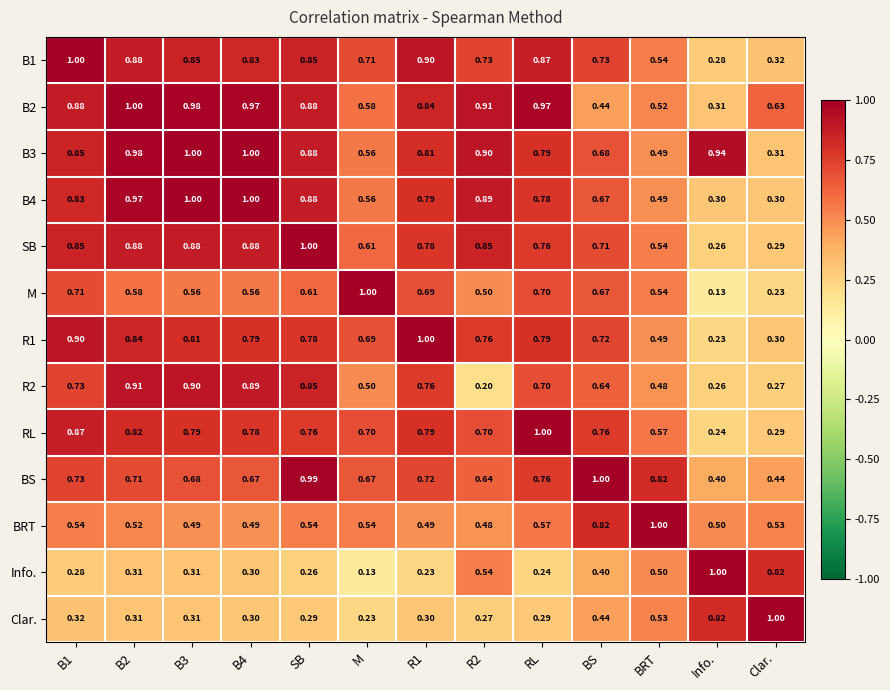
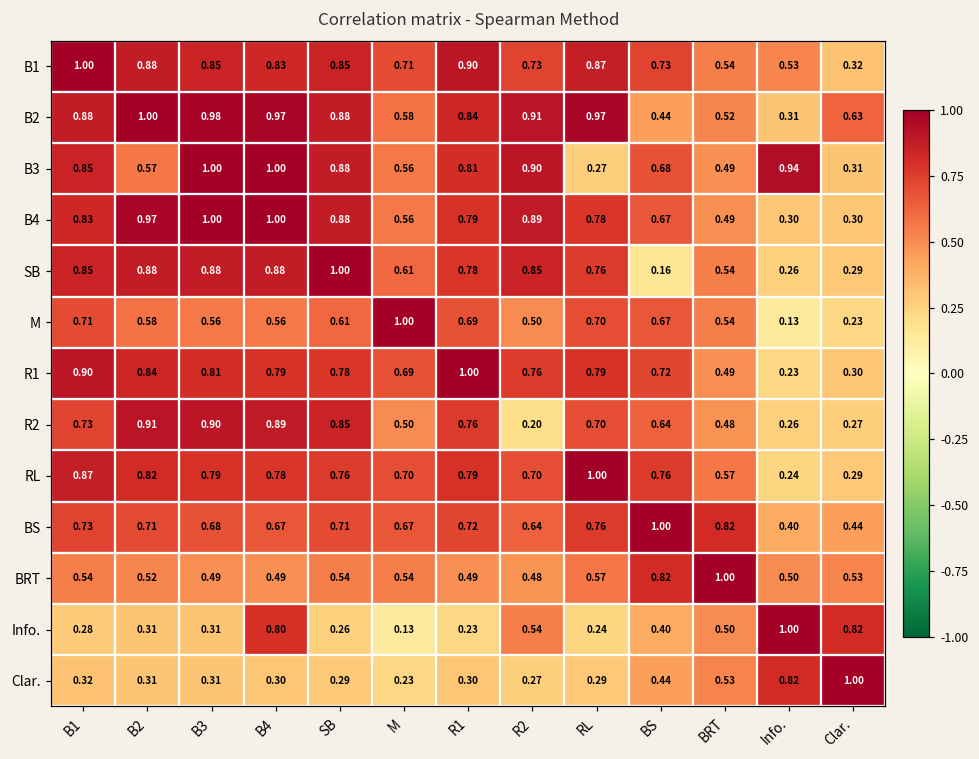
  {
    "B1": {
      "B1": 1.00,
      "B2": 0.88,
      "B3": 0.85,
      "B4": 0.83,
      "SB": 0.85,
      "M": 0.71,
      "R1": 0.90,
      "R2": 0.73,
      "RL": 0.87,
      "BS": 0.73,
      "BRT": 0.54,
-     "Info.": 0.28,
+     "Info.": 0.53,
      "Clar.": 0.32
    },
    "B2": {
      "B1": 0.88,
      "B2": 1.00,
      "B3": 0.98,
      "B4": 0.97,
      "SB": 0.88,
      "M": 0.58,
      "R1": 0.84,
      "R2": 0.91,
      "RL": 0.97,
      "BS": 0.44,
      "BRT": 0.52,
      "Info.": 0.31,
      "Clar.": 0.63
    },
    "B3": {
      "B1": 0.85,
-     "B2": 0.98,
+     "B2": 0.57,
      "B3": 1.00,
      "B4": 1.00,
      "SB": 0.88,
      "M": 0.56,
      "R1": 0.81,
      "R2": 0.90,
-     "RL": 0.79,
+     "RL": 0.27,
      "BS": 0.68,
      "BRT": 0.49,
      "Info.": 0.94,
      "Clar.": 0.31
    },
    "B4": {
      "B1": 0.83,
      "B2": 0.97,
      "B3": 1.00,
      "B4": 1.00,
      "SB": 0.88,
      "M": 0.56,
      "R1": 0.79,
      "R2": 0.89,
      "RL": 0.78,
      "BS": 0.67,
      "BRT": 0.49,
      "Info.": 0.30,
      "Clar.": 0.30
    },
    "SB": {
      "B1": 0.85,
      "B2": 0.88,
      "B3": 0.88,
      "B4": 0.88,
      "SB": 1.00,
      "M": 0.61,
      "R1": 0.78,
      "R2": 0.85,
      "RL": 0.76,
-     "BS": 0.71,
+     "BS": 0.16,
      "BRT": 0.54,
      "Info.": 0.26,
      "Clar.": 0.29
    },
    "M": {
      "B1": 0.71,
      "B2": 0.58,
      "B3": 0.56,
      "B4": 0.56,
      "SB": 0.61,
      "M": 1.00,
      "R1": 0.69,
      "R2": 0.50,
      "RL": 0.70,
      "BS": 0.67,
      "BRT": 0.54,
      "Info.": 0.13,
      "Clar.": 0.23
    },
    "R1": {
      "B1": 0.90,
      "B2": 0.84,
      "B3": 0.81,
      "B4": 0.79,
      "SB": 0.78,
      "M": 0.69,
      "R1": 1.00,
      "R2": 0.76,
      "RL": 0.79,
      "BS": 0.72,
      "BRT": 0.49,
      "Info.": 0.23,
      "Clar.": 0.30
    },
    "R2": {
      "B1": 0.73,
      "B2": 0.91,
      "B3": 0.90,
      "B4": 0.89,
      "SB": 0.85,
      "M": 0.50,
      "R1": 0.76,
      "R2": 0.20,
      "RL": 0.70,
      "BS": 0.64,
      "BRT": 0.48,
      "Info.": 0.26,
      "Clar.": 0.27
    },
    "RL": {
      "B1": 0.87,
      "B2": 0.82,
      "B3": 0.79,
      "B4": 0.78,
      "SB": 0.76,
      "M": 0.70,
      "R1": 0.79,
      "R2": 0.70,
      "RL": 1.00,
      "BS": 0.76,
      "BRT": 0.57,
      "Info.": 0.24,
      "Clar.": 0.29
    },
    "BS": {
      "B1": 0.73,
      "B2": 0.71,
      "B3": 0.68,
      "B4": 0.67,
-     "SB": 0.99,
+     "SB": 0.71,
      "M": 0.67,
      "R1": 0.72,
      "R2": 0.64,
      "RL": 0.76,
      "BS": 1.00,
      "BRT": 0.82,
      "Info.": 0.40,
      "Clar.": 0.44
    },
    "BRT": {
      "B1": 0.54,
      "B2": 0.52,
      "B3": 0.49,
      "B4": 0.49,
      "SB": 0.54,
      "M": 0.54,
      "R1": 0.49,
      "R2": 0.48,
      "RL": 0.57,
      "BS": 0.82,
      "BRT": 1.00,
      "Info.": 0.50,
      "Clar.": 0.53
    },
    "Info.": {
      "B1": 0.28,
      "B2": 0.31,
      "B3": 0.31,
-     "B4": 0.30,
+     "B4": 0.80,
      "SB": 0.26,
      "M": 0.13,
      "R1": 0.23,
      "R2": 0.54,
      "RL": 0.24,
      "BS": 0.40,
      "BRT": 0.50,
      "Info.": 1.00,
      "Clar.": 0.82
    },
    "Clar.": {
      "B1": 0.32,
      "B2": 0.31,
      "B3": 0.31,
      "B4": 0.30,
      "SB": 0.29,
      "M": 0.23,
      "R1": 0.30,
      "R2": 0.27,
      "RL": 0.29,
      "BS": 0.44,
      "BRT": 0.53,
      "Info.": 0.82,
      "Clar.": 1.00
    }
  }
